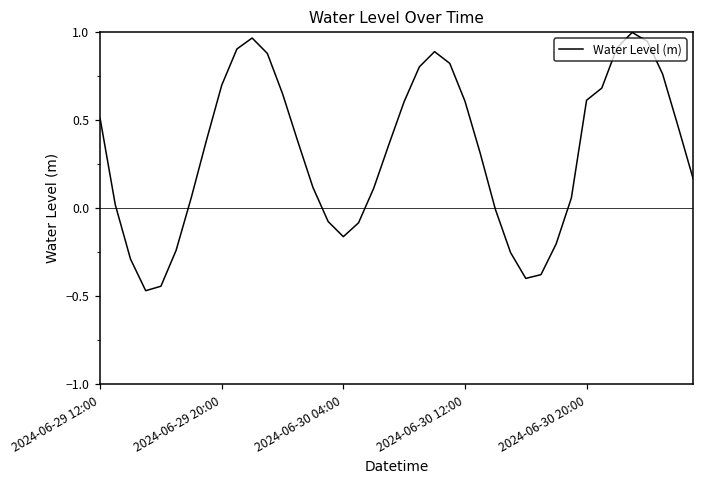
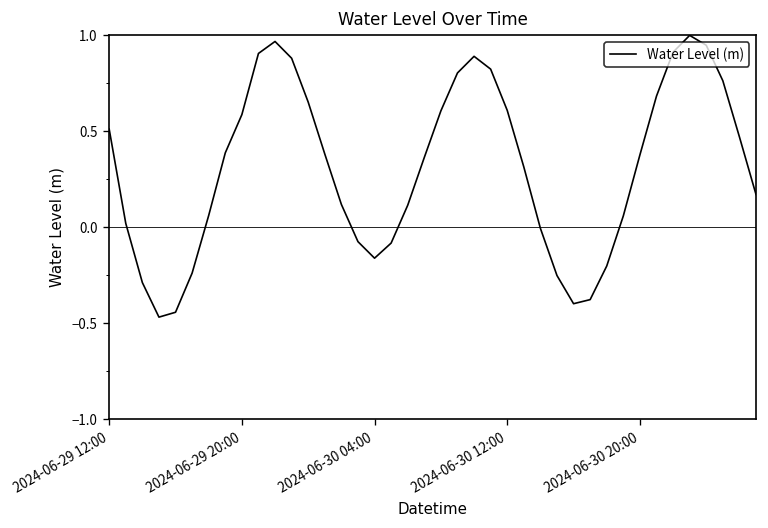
  {
    "2024-06-29 12:00": 0.51,
-   "2024-06-29 20:00": 0.70,
+   "2024-06-29 20:00": 0.59,
    "2024-06-30 04:00": -0.16,
    "2024-06-30 12:00": 0.61,
-   "2024-06-30 20:00": 0.61
+   "2024-06-30 20:00": 0.38
  }
